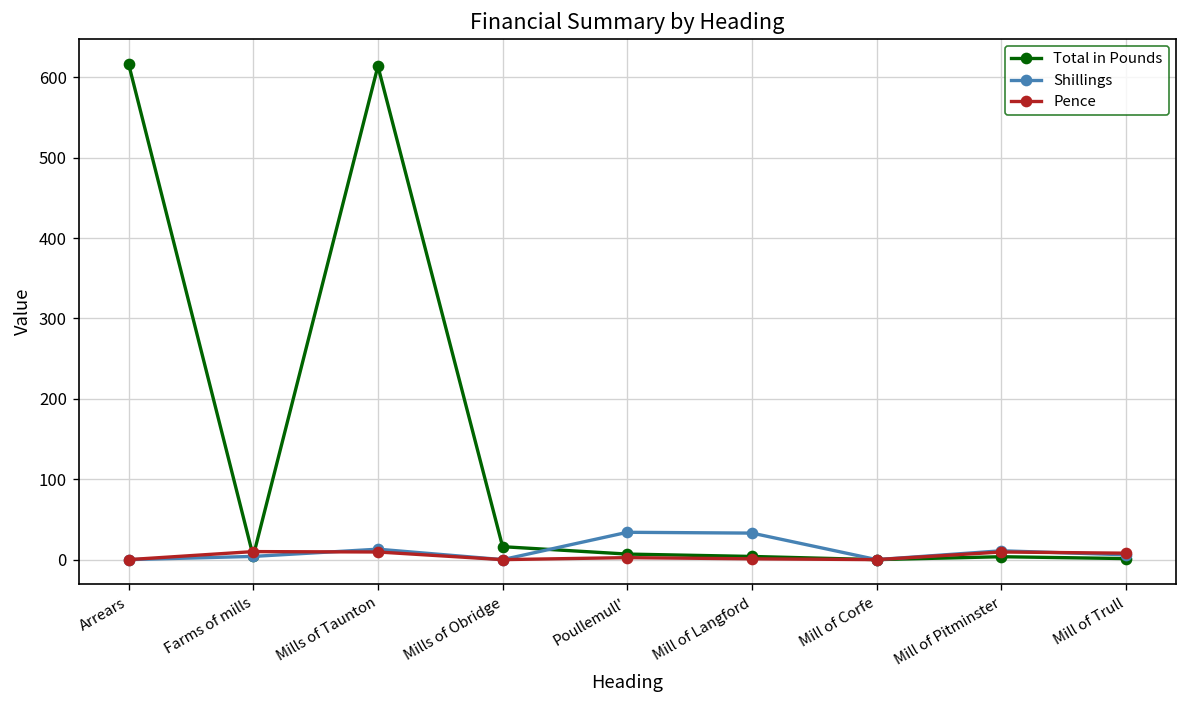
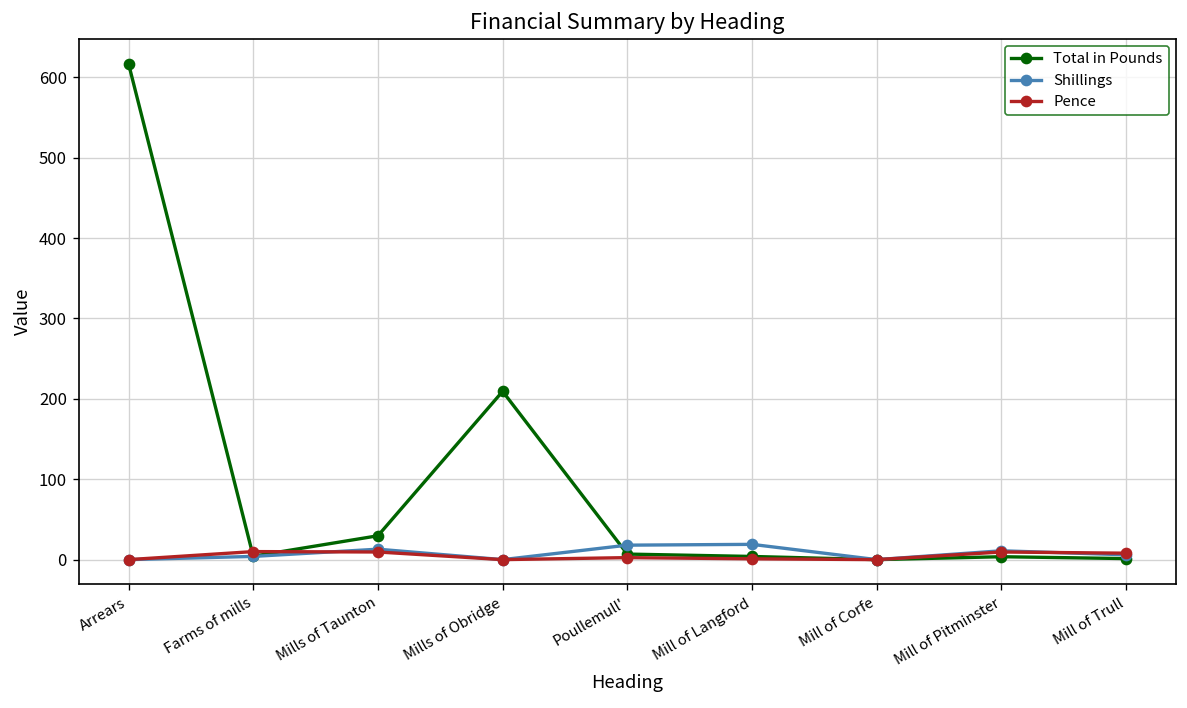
  {
    "Total in Pounds": {
      "Arrears": 620,
-     "Mills of Taunton": 610,
-     "Mills of Obridge": 20,
+     "Mills of Taunton": 30,
+     "Mills of Obridge": 210,
      "Poullemull'": 10,
      "Mill of Pitminster": 0,
      "Mill of Trull": 0
    },
    "Shillings": {
-     "Poullemull'": 30,
-     "Mill of Langford": 30
+     "Poullemull'": 20,
+     "Mill of Langford": 20
    },
    "Pence": {
      "Farms of mills": 10,
      "Poullemull'": 0
    }
  }
